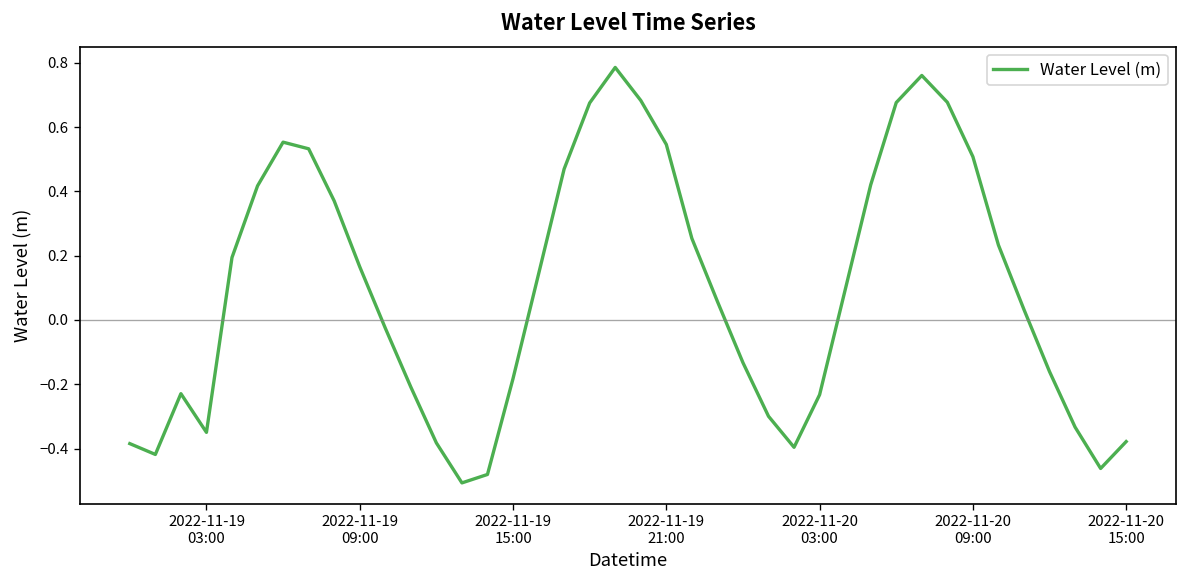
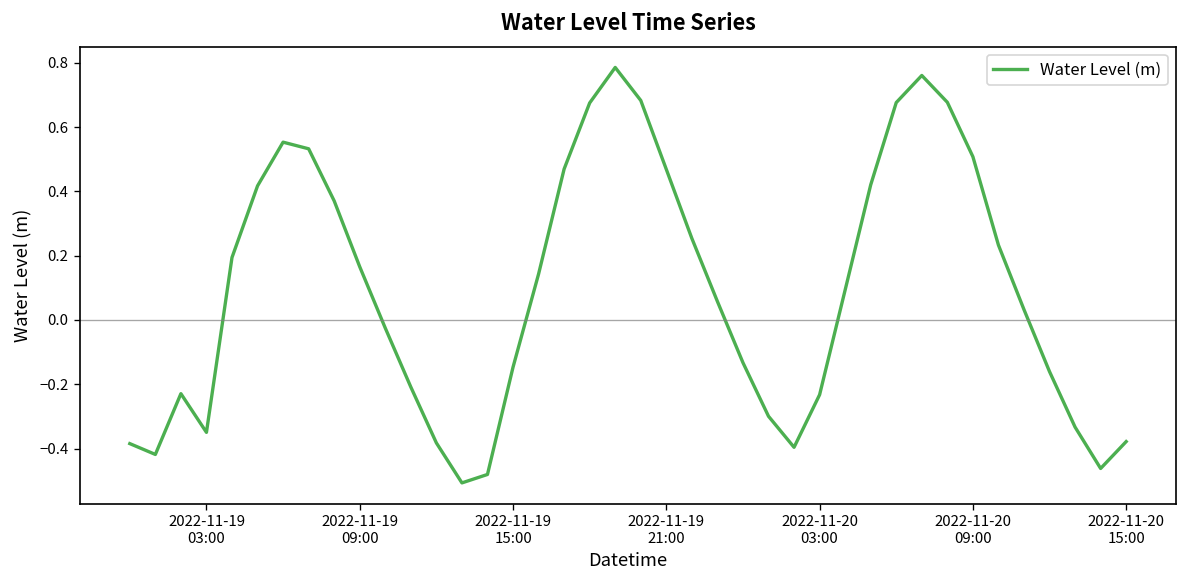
  {
    "2022-11-19 03:00": -0.35,
    "2022-11-19 09:00": 0.17,
-   "2022-11-19 15:00": -0.18,
-   "2022-11-19 21:00": 0.55,
+   "2022-11-19 15:00": -0.15,
+   "2022-11-19 21:00": 0.47,
    "2022-11-20 03:00": -0.23,
    "2022-11-20 09:00": 0.51,
    "2022-11-20 15:00": -0.38
  }
